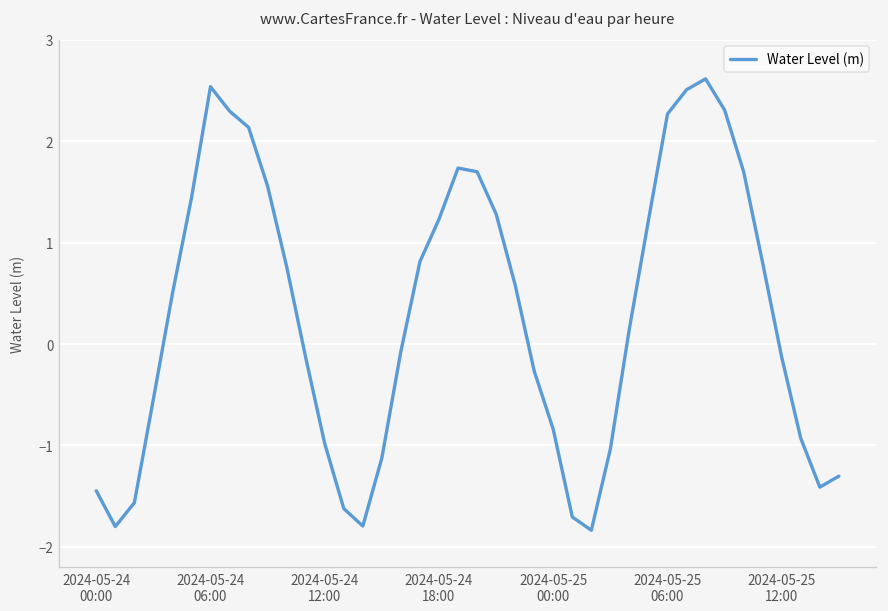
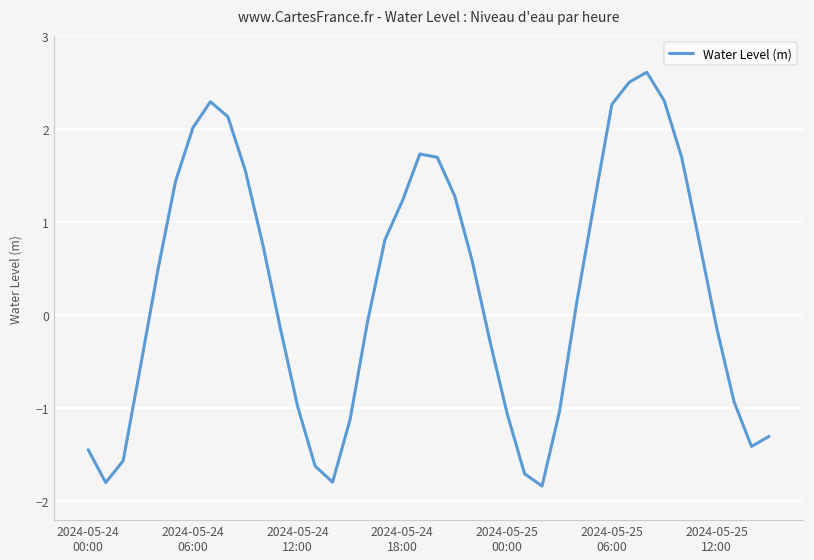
  {
    "2024-05-24 00:00": -1.4,
-   "2024-05-24 06:00": 2.5,
+   "2024-05-24 06:00": 2.0,
    "2024-05-24 12:00": -1.0,
    "2024-05-24 18:00": 1.2,
-   "2024-05-25 00:00": -0.8,
+   "2024-05-25 00:00": -1.1,
    "2024-05-25 06:00": 2.3,
    "2024-05-25 12:00": -0.1
  }
